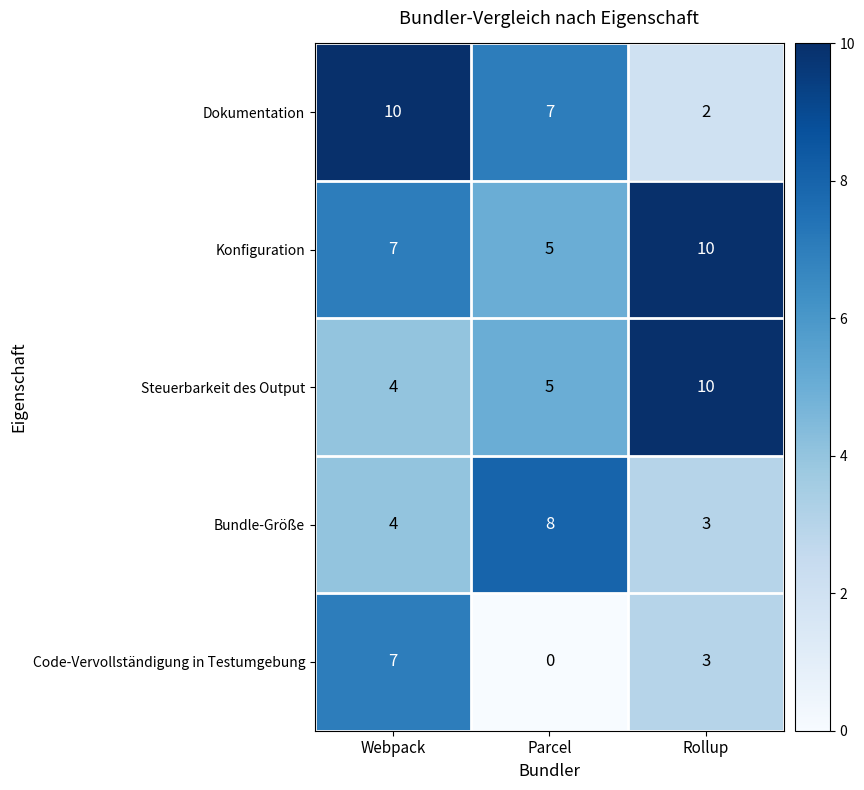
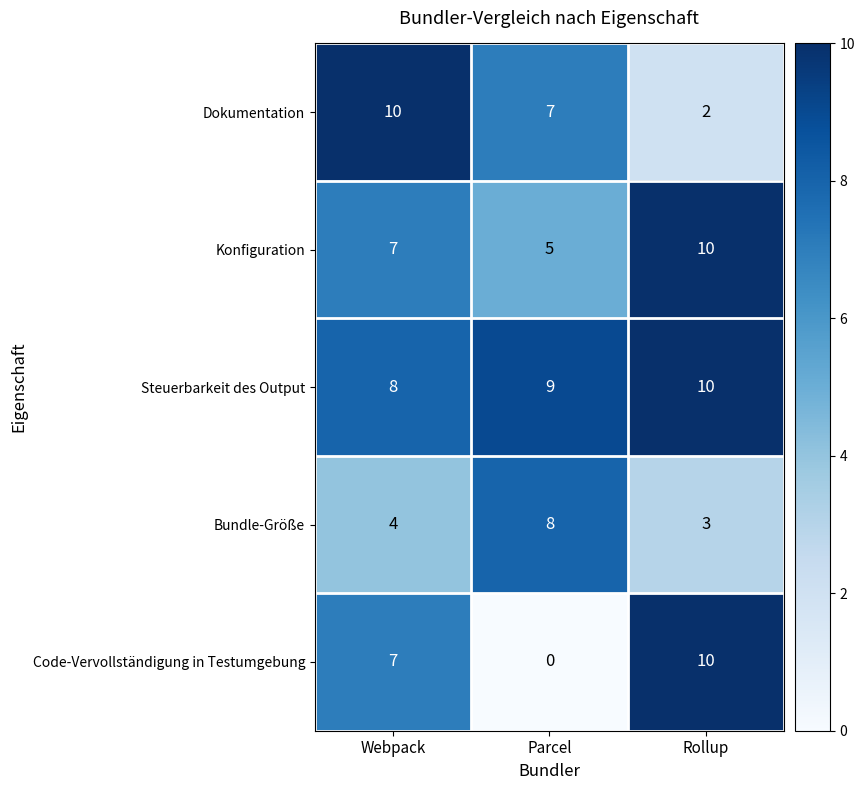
  {
    "Dokumentation": {
      "Webpack": 10,
      "Parcel": 7,
      "Rollup": 2
    },
    "Konfiguration": {
      "Webpack": 7,
      "Parcel": 5,
      "Rollup": 10
    },
    "Steuerbarkeit des Output": {
-     "Webpack": 4,
-     "Parcel": 5,
+     "Webpack": 8,
+     "Parcel": 9,
      "Rollup": 10
    },
    "Bundle-Größe": {
      "Webpack": 4,
      "Parcel": 8,
      "Rollup": 3
    },
    "Code-Vervollständigung in Testumgebung": {
      "Webpack": 7,
      "Parcel": 0,
-     "Rollup": 3
+     "Rollup": 10
    }
  }
